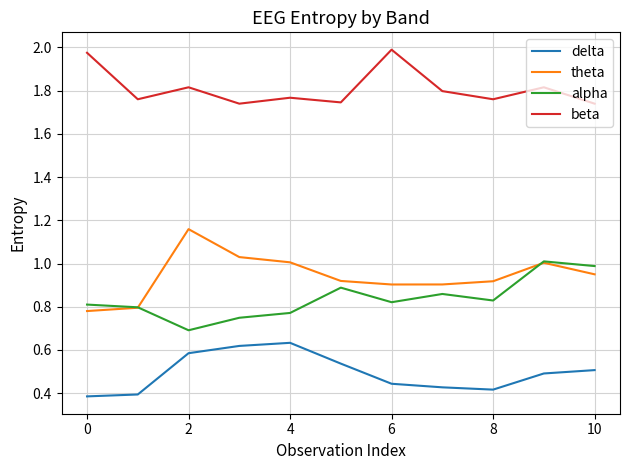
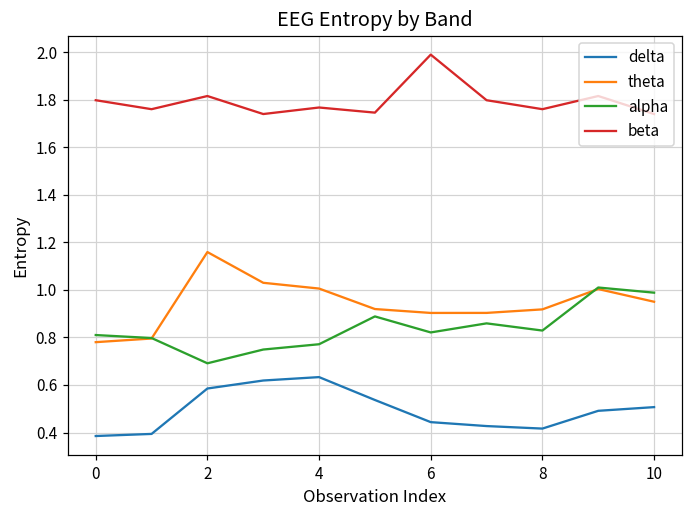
  {
    "delta": {
      "0": 0.39,
      "2": 0.59,
      "4": 0.63,
      "6": 0.44,
      "8": 0.42,
      "10": 0.51
    },
    "theta": {
      "0": 0.78,
      "2": 1.16,
      "4": 1.01,
      "6": 0.90,
      "8": 0.92,
      "10": 0.95
    },
    "alpha": {
      "0": 0.81,
      "2": 0.69,
      "4": 0.77,
      "6": 0.82,
      "8": 0.83,
      "10": 0.99
    },
    "beta": {
-     "0": 1.98,
+     "0": 1.80,
      "2": 1.82,
      "4": 1.77,
      "6": 1.99,
      "8": 1.76
    }
  }
